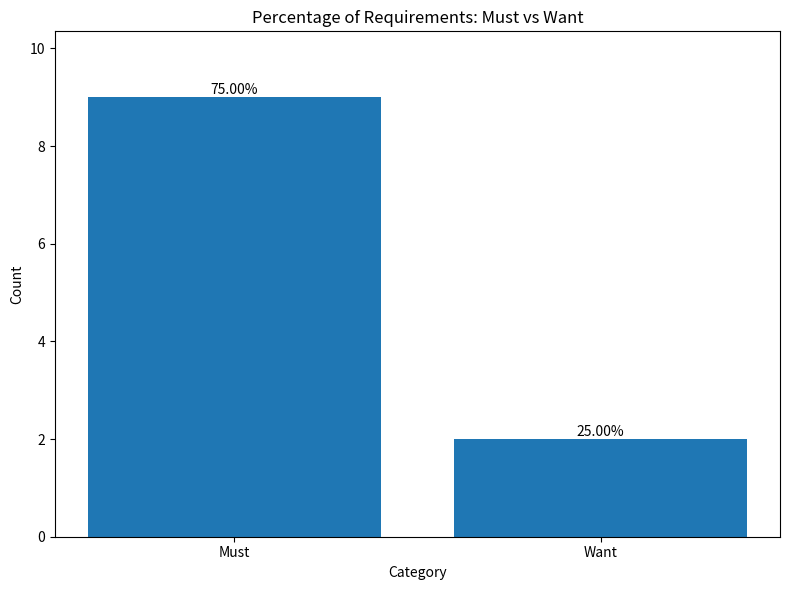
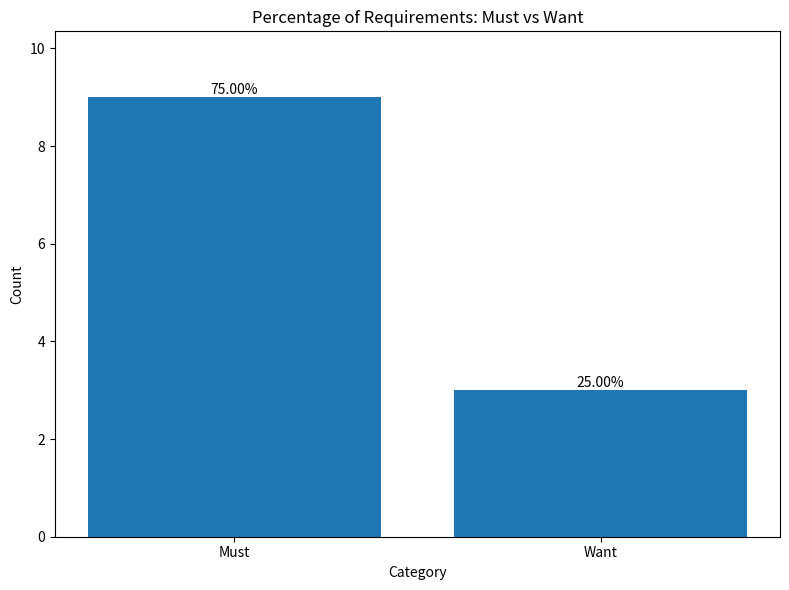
  {
-   "Want": 2
+   "Want": 3
  }
